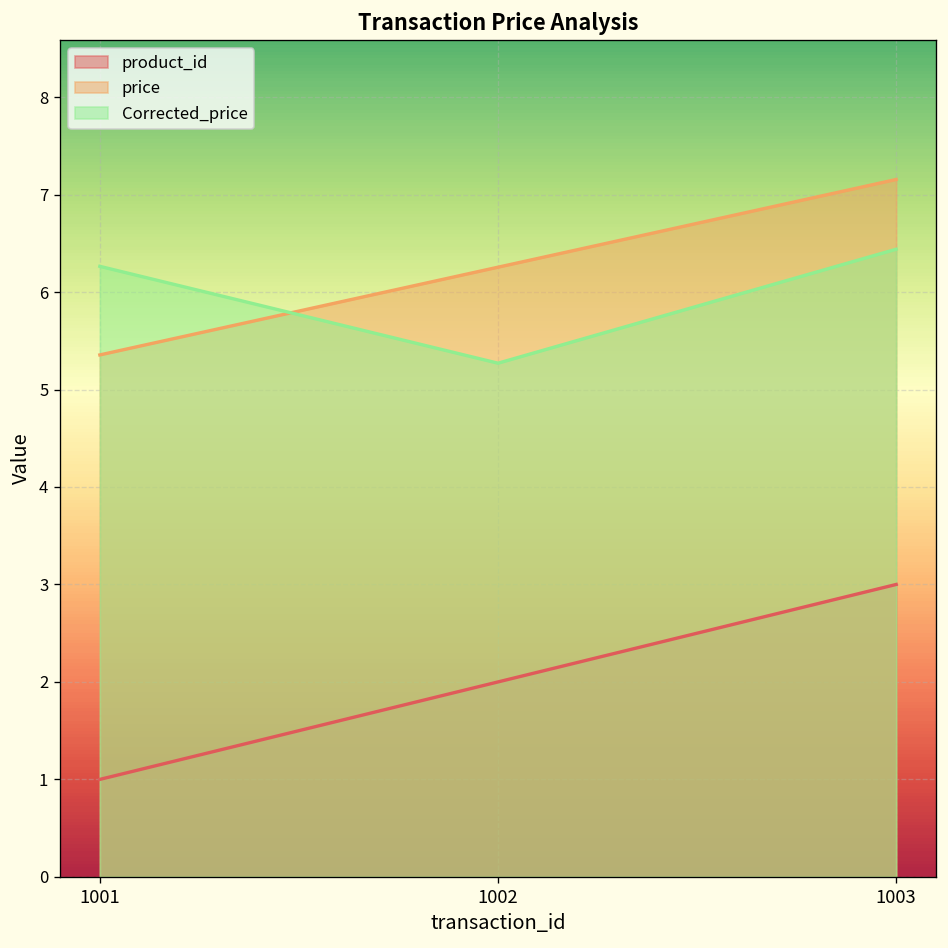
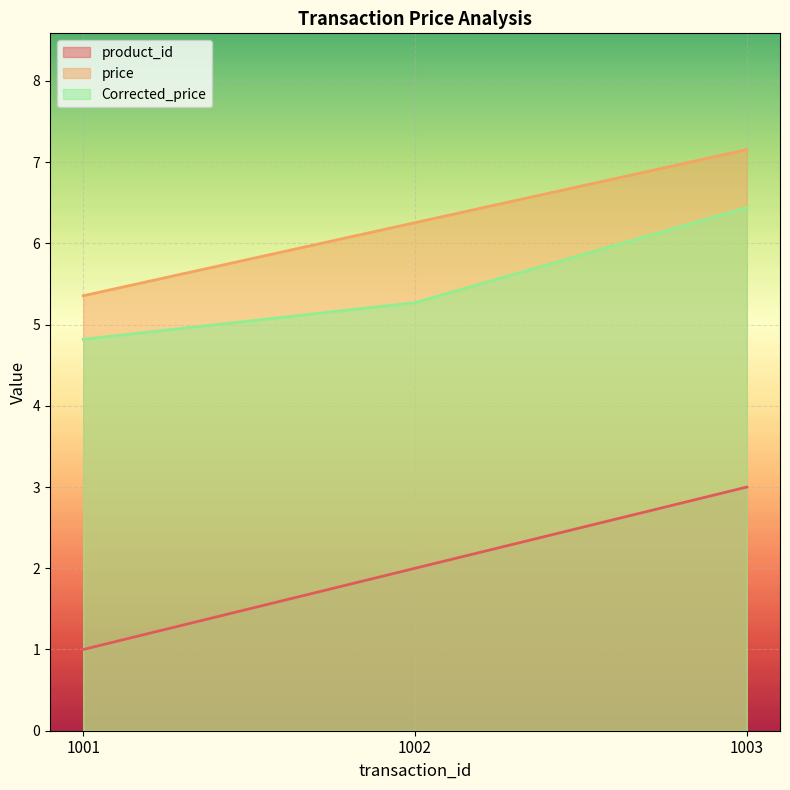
  {
    "Corrected_price": {
-     "1001": 6.3,
+     "1001": 4.8,
      "1002": 5.3,
      "1003": 6.4
    }
  }
